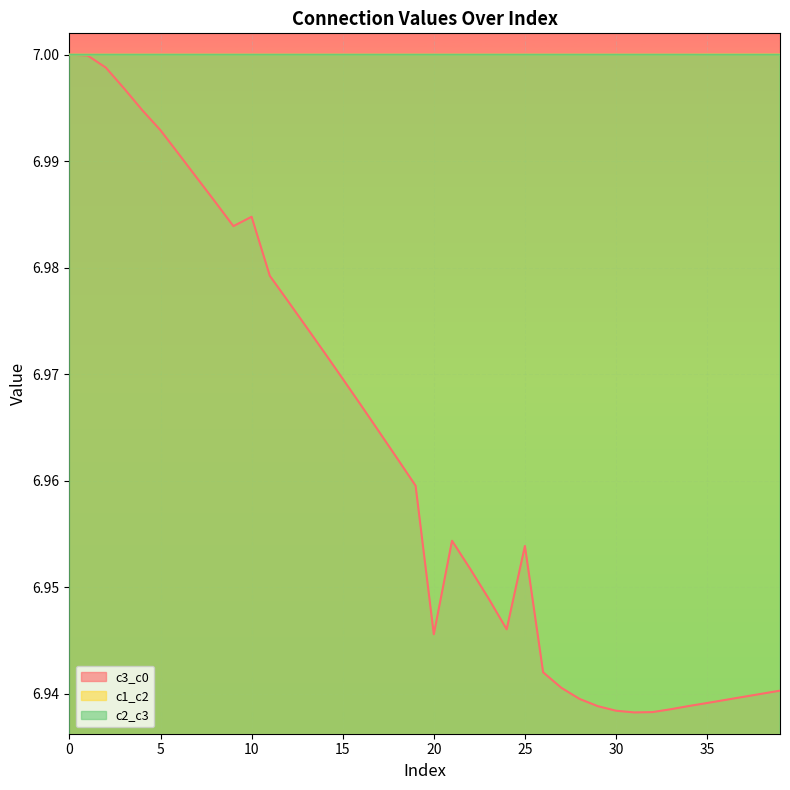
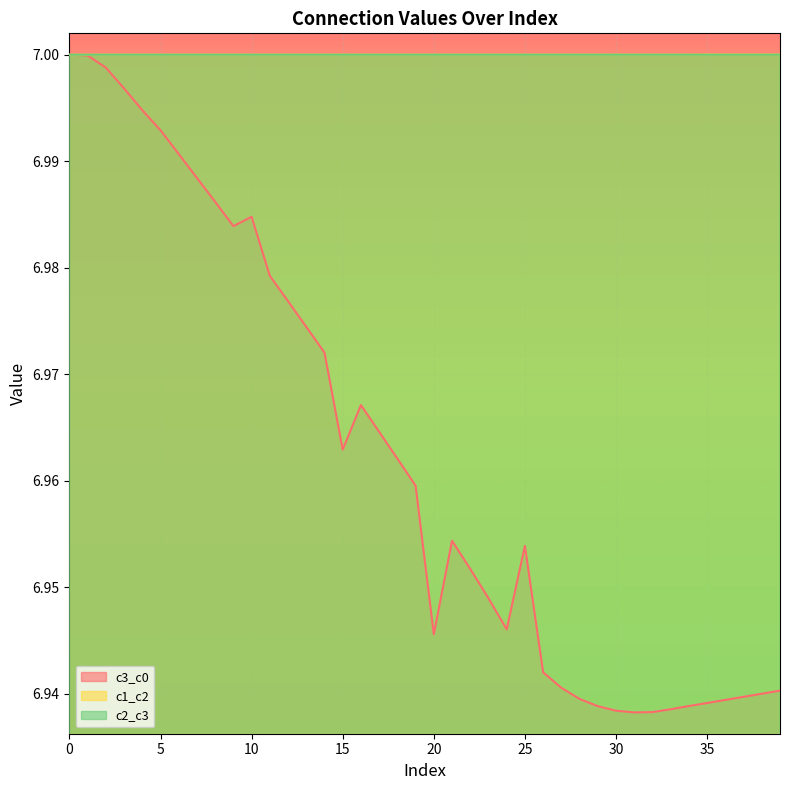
  {
    "c3_c0": {
      "5": 6.9929,
      "10": 6.9848,
-     "15": 6.9696,
+     "15": 6.9629,
      "20": 6.9456,
      "25": 6.9539,
      "30": 6.9384,
      "35": 6.9391
    },
    "c2_c3": {
      "5": 7.0000,
      "10": 7.0000,
      "15": 7.0000,
      "20": 7.0000,
      "25": 7.0000,
      "30": 7.0000,
      "35": 7.0000
    }
  }
